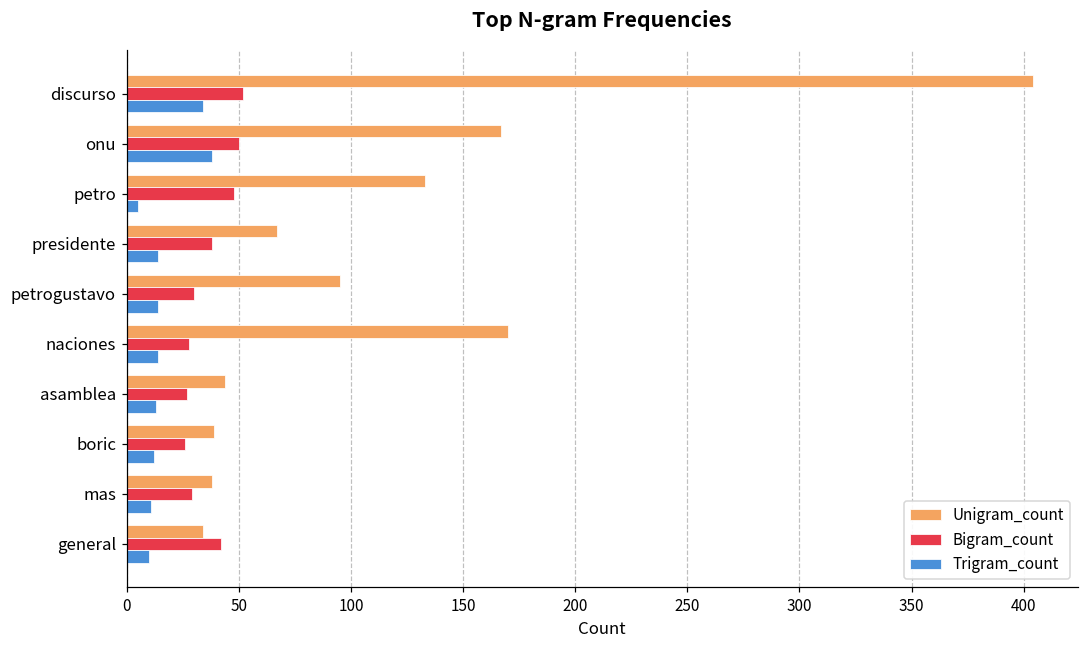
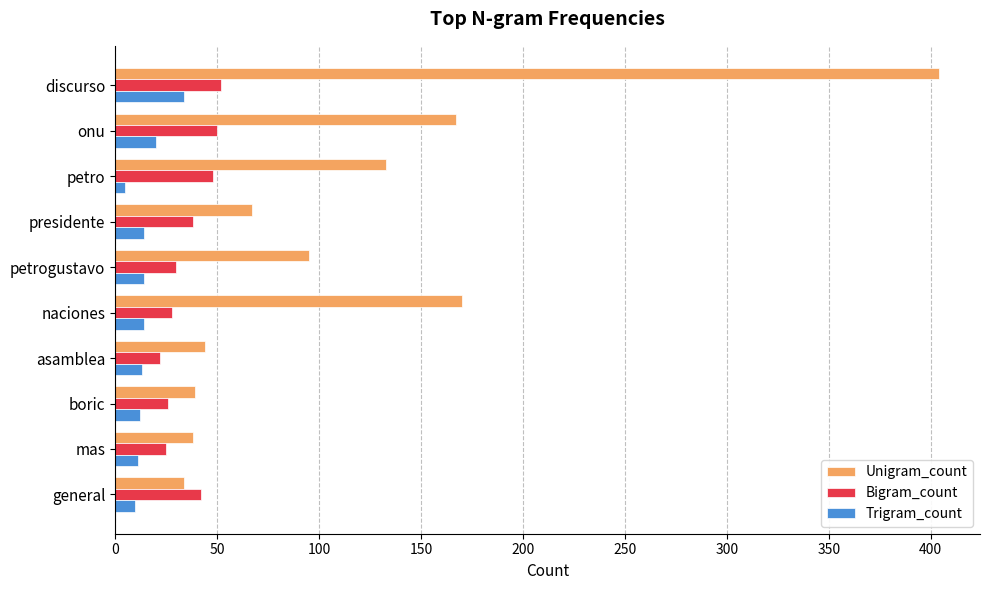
  {
    "Unigram_count": {
      "discurso": 404,
      "onu": 167,
      "petro": 133,
      "presidente": 67,
      "petrogustavo": 95,
      "naciones": 170,
      "asamblea": 44,
      "boric": 39,
      "mas": 38,
      "general": 34
    },
    "Bigram_count": {
      "discurso": 52,
      "onu": 50,
      "petro": 48,
      "presidente": 38,
      "petrogustavo": 30,
      "naciones": 28,
-     "asamblea": 27,
+     "asamblea": 22,
      "boric": 26,
-     "mas": 29,
+     "mas": 25,
      "general": 42
    },
    "Trigram_count": {
      "discurso": 34,
-     "onu": 38,
+     "onu": 20,
      "petro": 5,
      "presidente": 14,
      "petrogustavo": 14,
      "naciones": 14,
      "asamblea": 13,
      "boric": 12,
      "mas": 11,
      "general": 10
    }
  }
